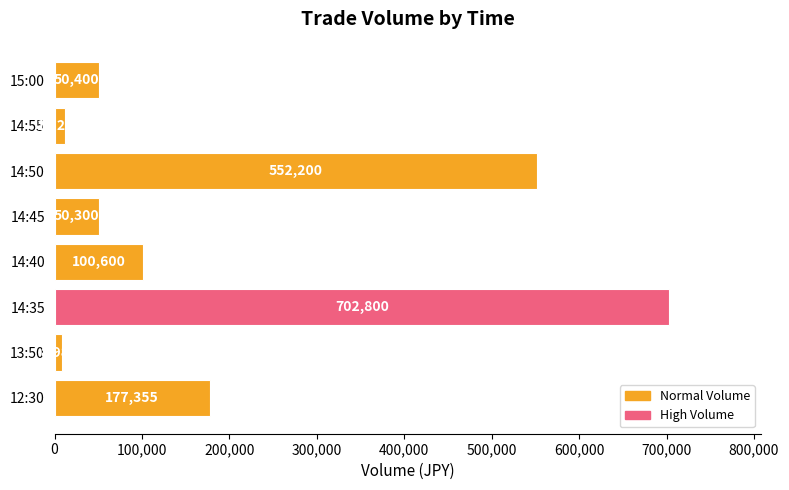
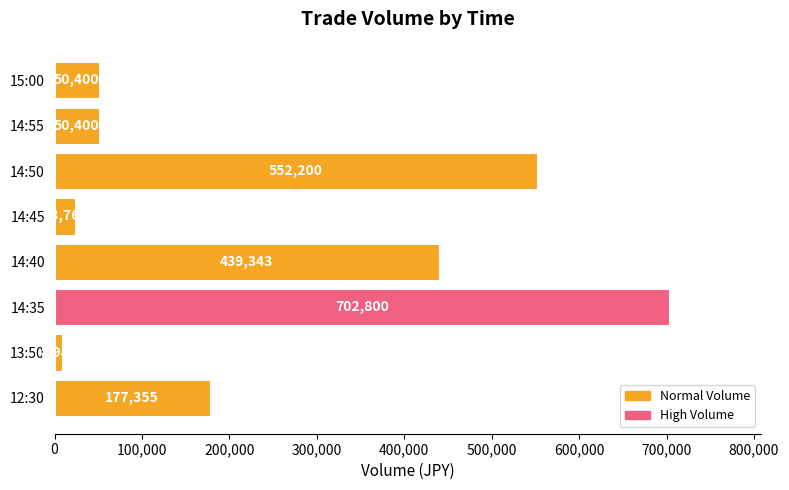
  {
    "15:00": "50,400",
-   "14:55": "10,000",
+   "14:55": "50,000",
    "14:50": "552,200",
-   "14:45": "50,000",
-   "14:40": "100,600",
+   "14:45": "20,000",
+   "14:40": "439,343",
    "14:35": "702,800",
    "12:30": "177,355"
  }
